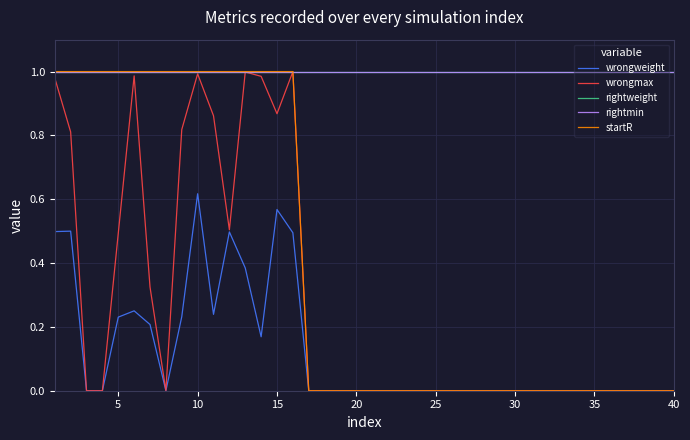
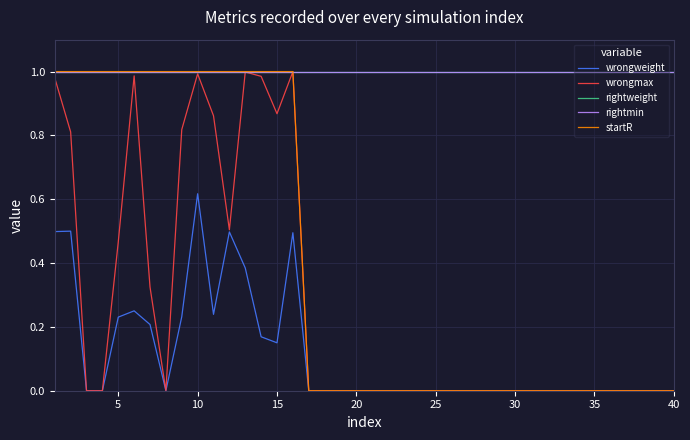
  {
    "wrongweight": {
      "5": 0.23,
      "10": 0.62,
-     "15": 0.57
+     "15": 0.15
    },
    "wrongmax": {
-     "5": 0.49,
+     "5": 0.47,
      "15": 0.87
    },
    "rightmin": {
      "20": 1.00,
      "25": 1.00,
      "30": 1.00,
      "40": 1.00
    }
  }
